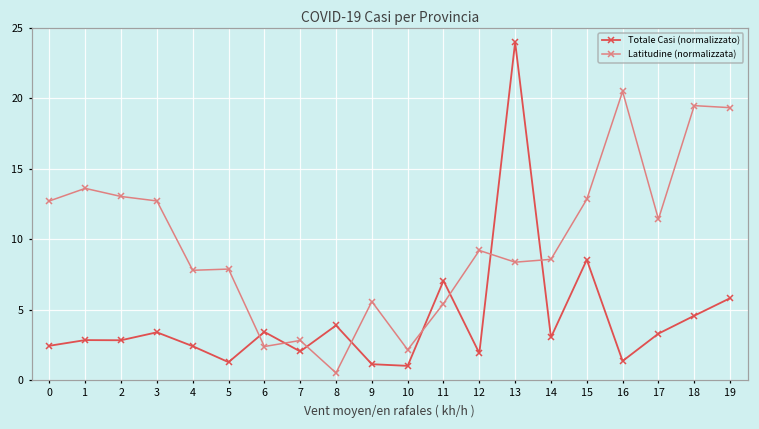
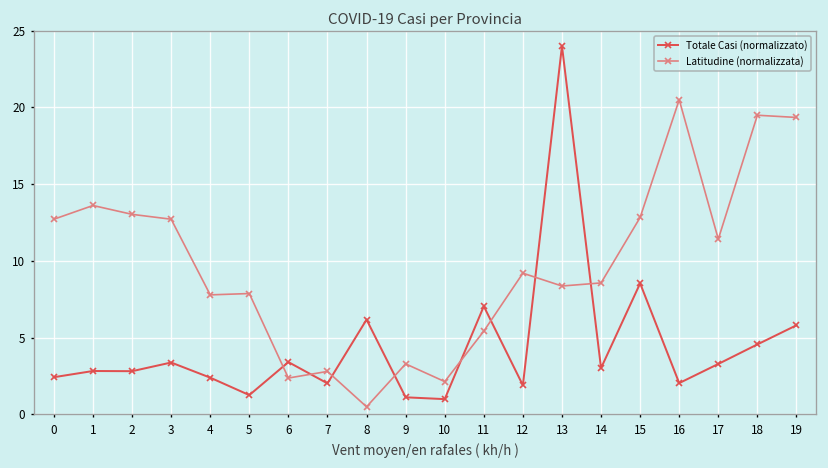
  {
    "Totale Casi (normalizzato)": {
      "0": 2.4,
      "1": 2.8,
      "2": 2.8,
      "3": 3.4,
      "4": 2.4,
      "5": 1.3,
      "6": 3.4,
      "7": 2.0,
-     "8": 3.9,
+     "8": 6.2,
      "9": 1.1,
      "10": 1.0,
      "11": 7.0,
      "12": 1.9,
      "13": 24.0,
      "14": 3.0,
      "15": 8.5,
-     "16": 1.3,
+     "16": 2.0,
      "17": 3.3,
      "18": 4.6,
      "19": 5.8
    },
    "Latitudine (normalizzata)": {
      "0": 12.7,
      "1": 13.6,
      "2": 13.0,
      "3": 12.7,
      "4": 7.8,
      "5": 7.9,
      "6": 2.4,
      "7": 2.8,
      "8": 0.5,
-     "9": 5.6,
+     "9": 3.3,
      "10": 2.1,
      "11": 5.4,
      "12": 9.2,
      "13": 8.4,
      "14": 8.6,
      "15": 12.8,
      "16": 20.5,
      "17": 11.4,
      "18": 19.5,
      "19": 19.3
    }
  }
